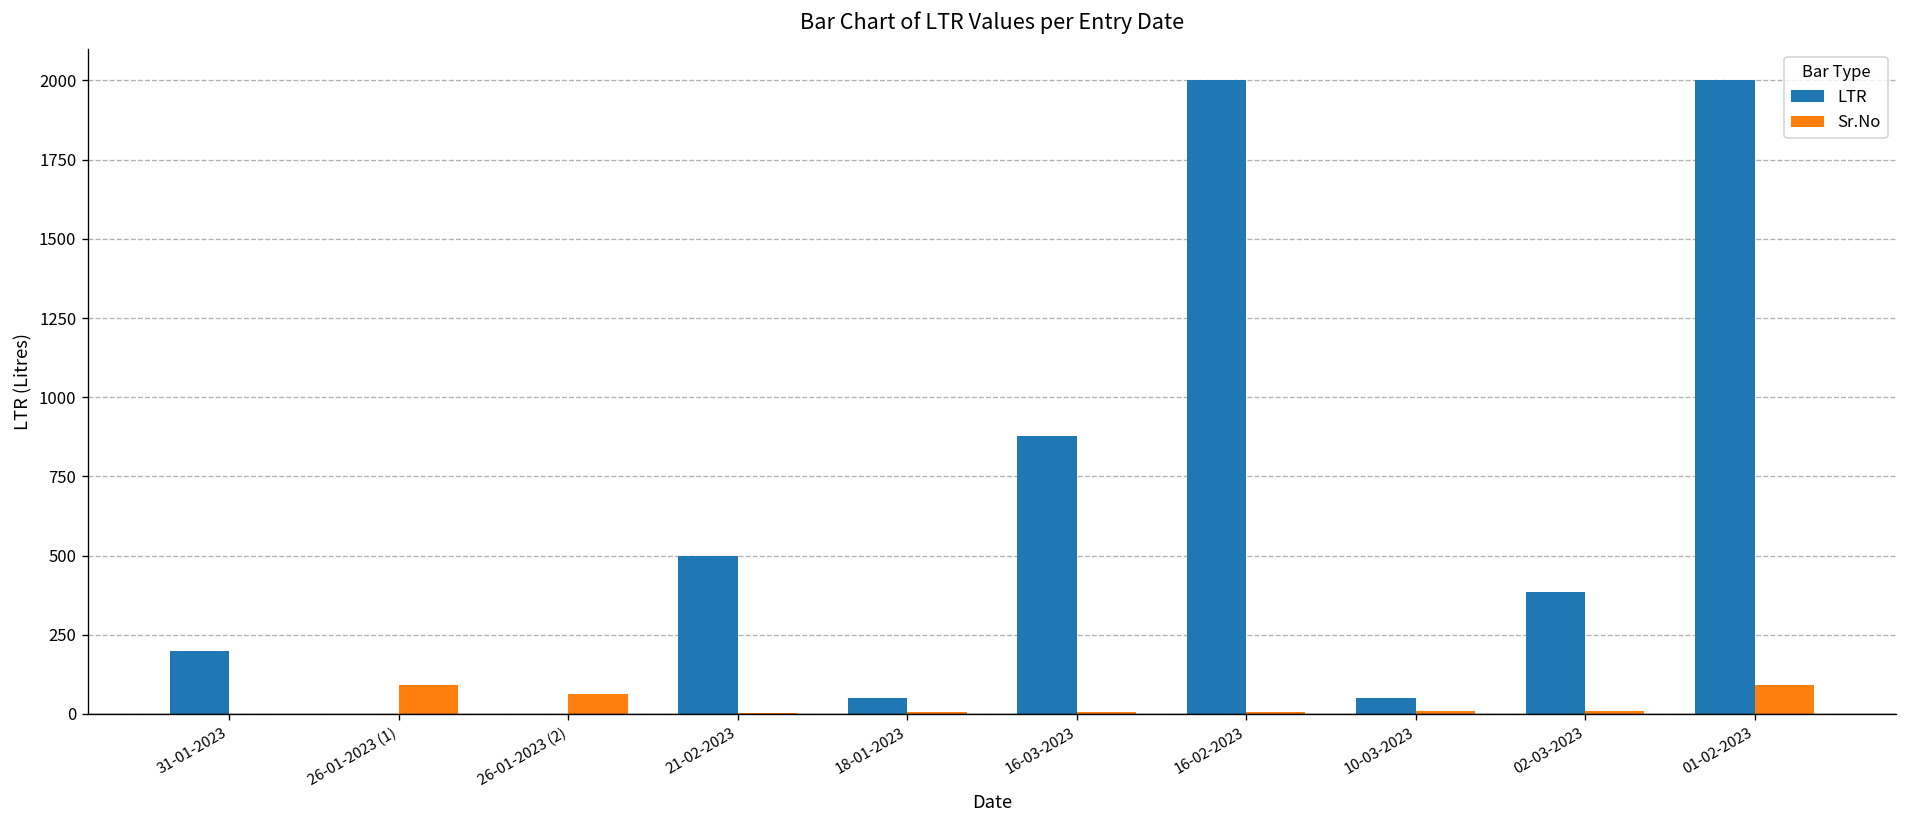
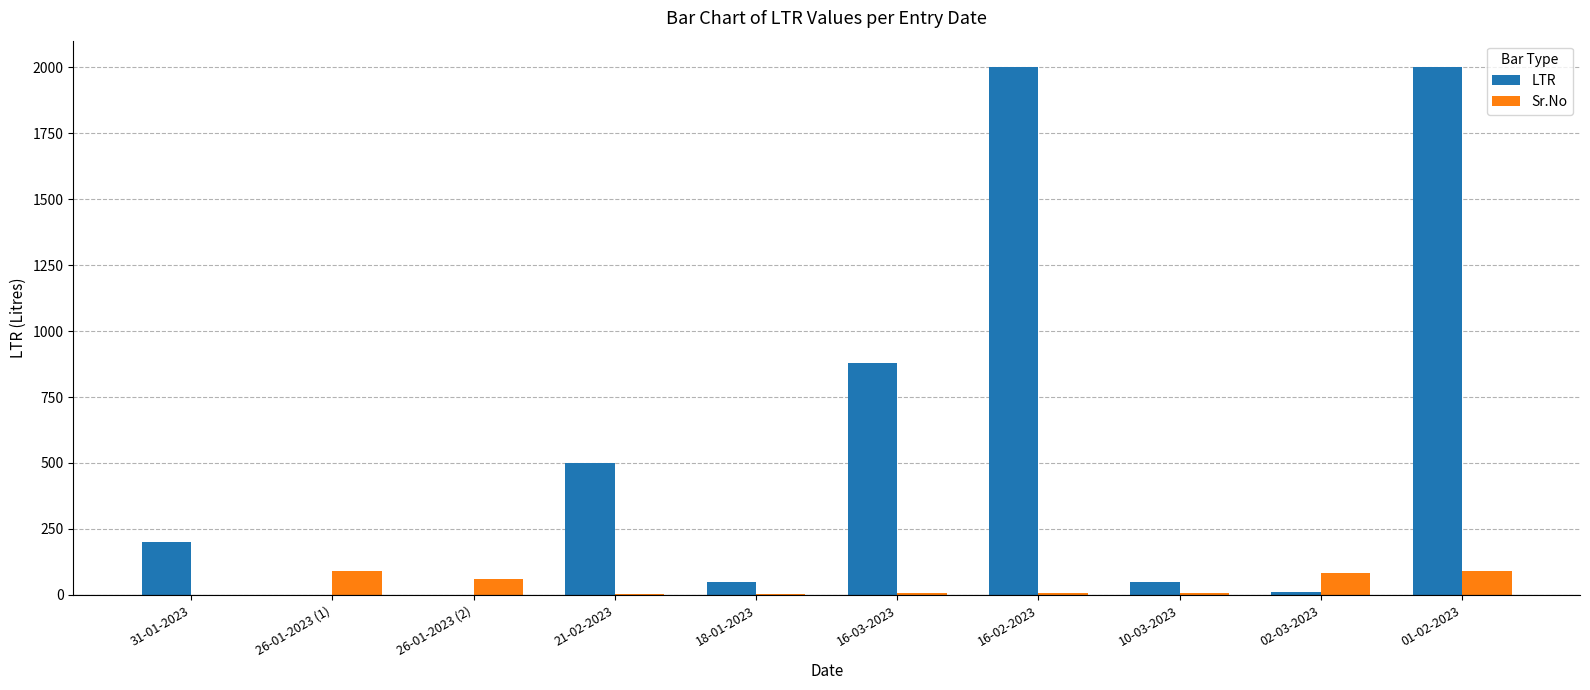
  {
    "LTR": {
      "31-01-2023": 200,
      "26-01-2023 (1)": 0,
      "26-01-2023 (2)": 0,
      "21-02-2023": 500,
      "18-01-2023": 50,
      "16-03-2023": 880,
      "16-02-2023": 2000,
      "10-03-2023": 50,
-     "02-03-2023": 390,
+     "02-03-2023": 10,
      "01-02-2023": 2000
    },
    "Sr.No": {
      "26-01-2023 (1)": 90,
      "26-01-2023 (2)": 60,
-     "02-03-2023": 10,
+     "02-03-2023": 80,
      "01-02-2023": 90
    }
  }
